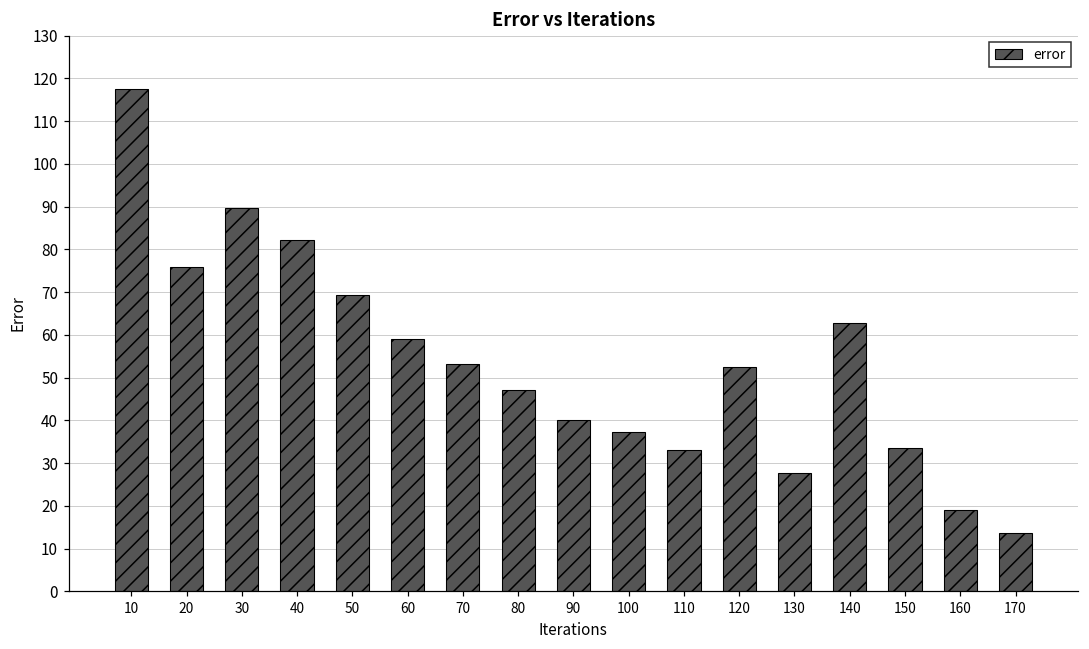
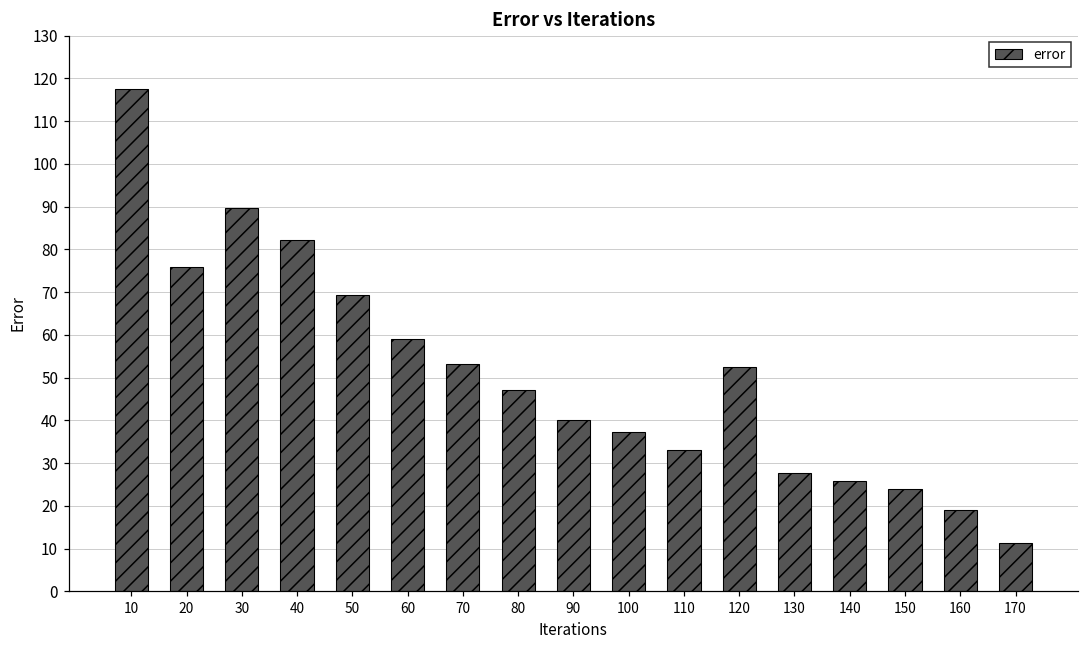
  {
    "10": 118,
    "20": 76,
    "30": 90,
    "40": 82,
    "50": 69,
    "60": 59,
    "70": 53,
    "80": 47,
    "90": 40,
    "100": 37,
    "110": 33,
    "120": 52,
    "130": 28,
-   "140": 63,
-   "150": 34,
+   "140": 26,
+   "150": 24,
    "160": 19,
-   "170": 14
+   "170": 11
  }
